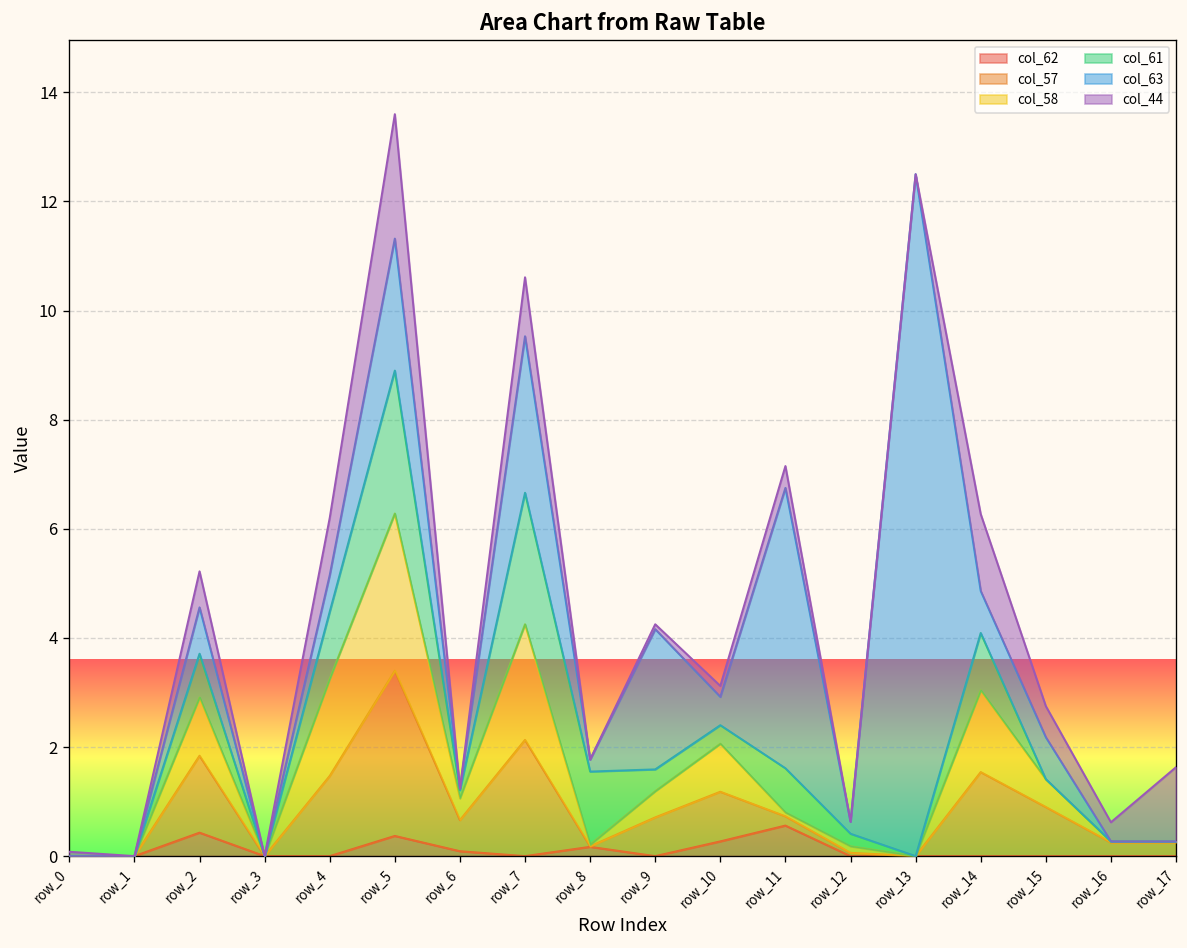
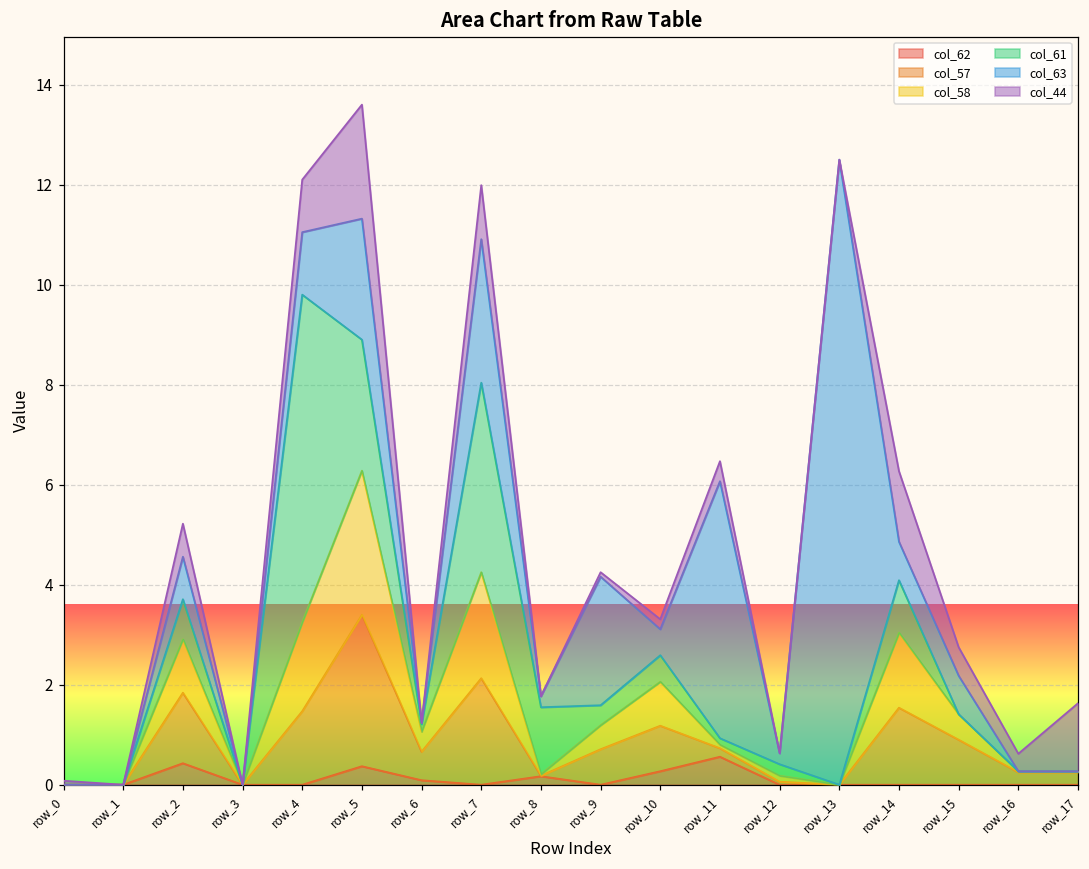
  {
    "col_61": {
      "row_2": 0.8,
-     "row_4": 1.2,
+     "row_4": 6.6,
      "row_5": 2.6,
-     "row_7": 2.4,
+     "row_7": 3.8,
      "row_8": 1.3,
      "row_9": 0.4,
-     "row_10": 0.3,
-     "row_11": 0.8,
+     "row_10": 0.5,
+     "row_11": 0.1,
      "row_12": 0.2,
      "row_14": 1.0
    },
    "col_63": {
      "row_2": 0.8,
-     "row_4": 0.7,
+     "row_4": 1.3,
      "row_5": 2.4,
      "row_7": 2.9,
      "row_9": 2.6,
      "row_10": 0.5,
      "row_11": 5.1,
      "row_14": 0.8,
      "row_15": 0.8
    },
    "col_44": {
      "row_0": 0.1,
      "row_2": 0.7,
      "row_4": 1.0,
      "row_5": 2.3,
      "row_7": 1.1,
      "row_9": 0.1,
      "row_10": 0.2,
      "row_11": 0.4,
      "row_14": 1.4,
      "row_15": 0.6,
      "row_16": 0.4,
      "row_17": 1.4
    }
  }
